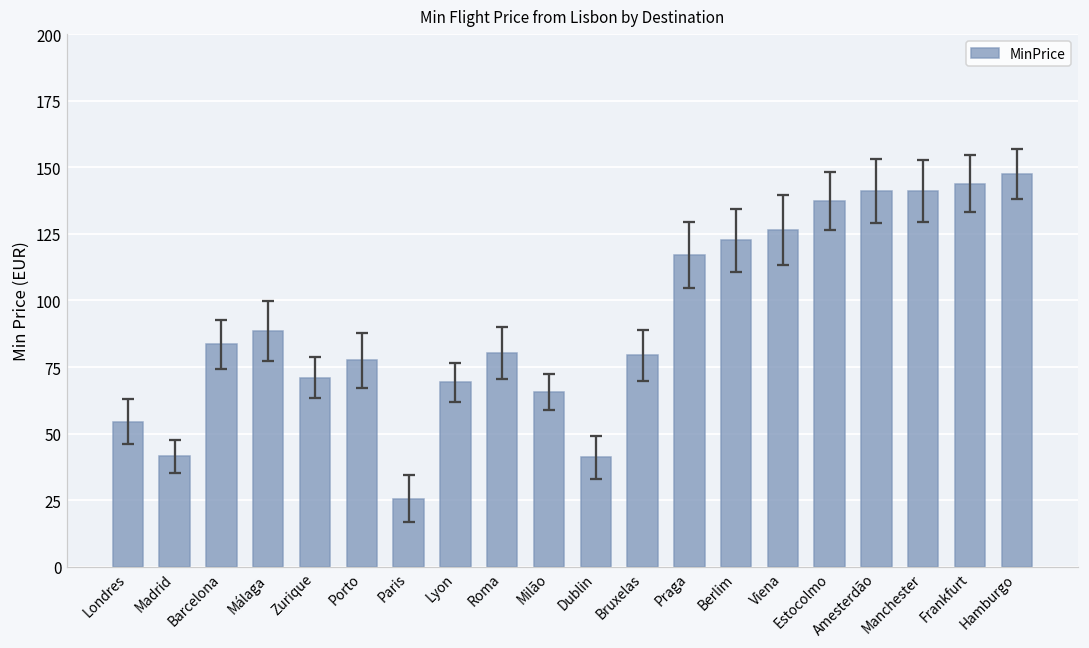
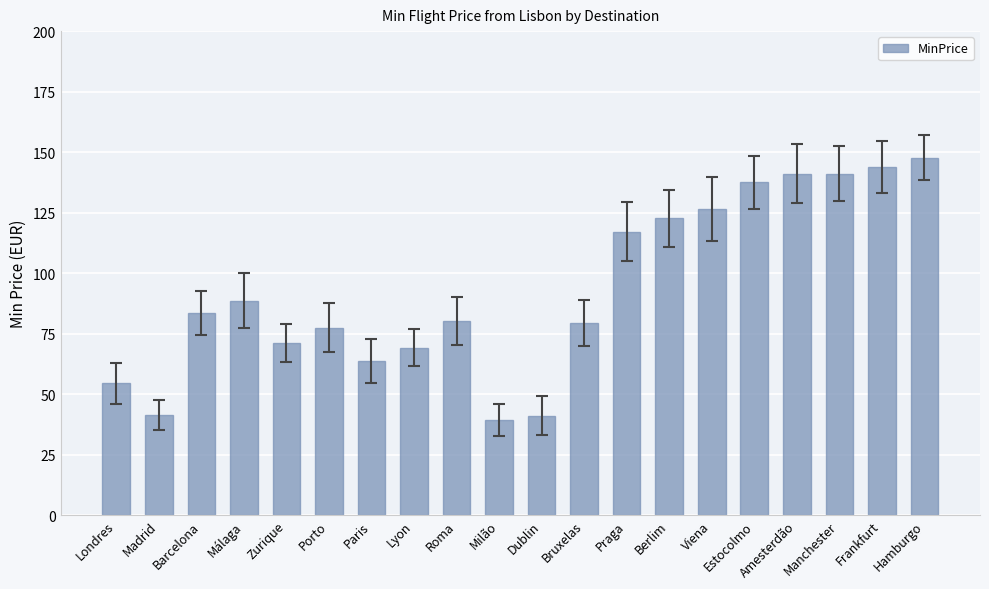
  {
    "MinPrice": {
      "Londres": 54,
      "Madrid": 42,
      "Barcelona": 83,
      "Málaga": 89,
      "Zurique": 71,
      "Porto": 77,
-     "Paris": 26,
+     "Paris": 64,
      "Lyon": 69,
      "Roma": 80,
-     "Milão": 65,
+     "Milão": 39,
      "Dublin": 41,
      "Bruxelas": 79,
      "Praga": 117,
      "Berlim": 123,
      "Viena": 126,
      "Estocolmo": 137,
      "Amesterdão": 141,
      "Manchester": 141,
      "Frankfurt": 144,
      "Hamburgo": 148
    }
  }
